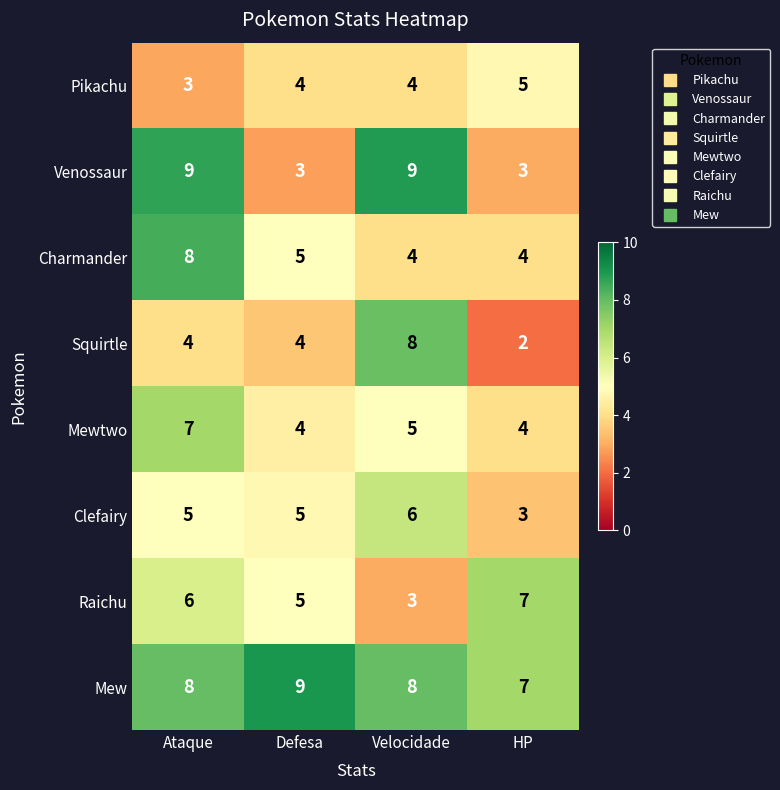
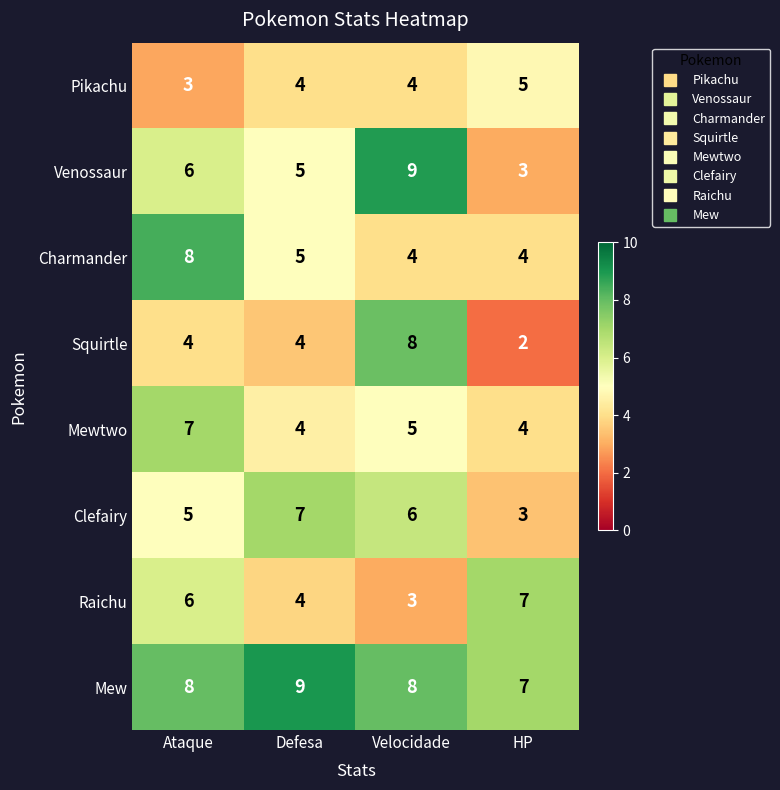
  {
    "Pikachu": {
      "Ataque": 3,
      "Defesa": 4,
      "Velocidade": 4,
      "HP": 5
    },
    "Venossaur": {
-     "Ataque": 9,
-     "Defesa": 3,
+     "Ataque": 6,
+     "Defesa": 5,
      "Velocidade": 9,
      "HP": 3
    },
    "Charmander": {
      "Ataque": 8,
      "Defesa": 5,
      "Velocidade": 4,
      "HP": 4
    },
    "Squirtle": {
      "Ataque": 4,
      "Defesa": 4,
      "Velocidade": 8,
      "HP": 2
    },
    "Mewtwo": {
      "Ataque": 7,
      "Defesa": 4,
      "Velocidade": 5,
      "HP": 4
    },
    "Clefairy": {
      "Ataque": 5,
-     "Defesa": 5,
+     "Defesa": 7,
      "Velocidade": 6,
      "HP": 3
    },
    "Raichu": {
      "Ataque": 6,
-     "Defesa": 5,
+     "Defesa": 4,
      "Velocidade": 3,
      "HP": 7
    },
    "Mew": {
      "Ataque": 8,
      "Defesa": 9,
      "Velocidade": 8,
      "HP": 7
    }
  }
